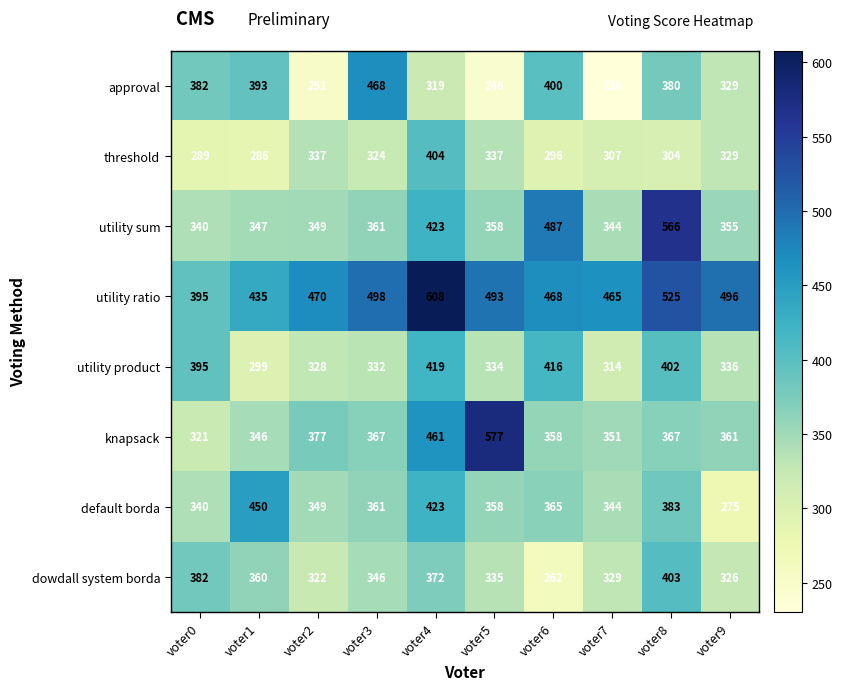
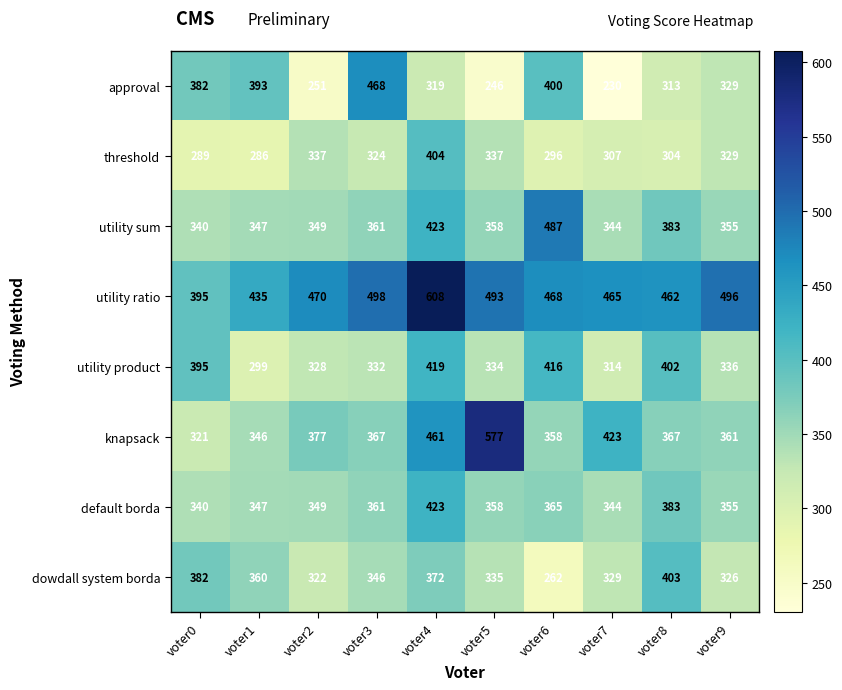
  {
    "approval": {
      "voter0": 382,
      "voter1": 393,
      "voter2": 251,
      "voter3": 468,
      "voter4": 319,
      "voter5": 246,
      "voter6": 400,
-     "voter8": 380,
+     "voter8": 313,
      "voter9": 329
    },
    "threshold": {
      "voter0": 289,
      "voter1": 286,
      "voter2": 337,
      "voter3": 324,
      "voter4": 404,
      "voter5": 337,
      "voter6": 296,
      "voter7": 307,
      "voter8": 304,
      "voter9": 329
    },
    "utility sum": {
      "voter0": 340,
      "voter1": 347,
      "voter2": 349,
      "voter3": 361,
      "voter4": 423,
      "voter5": 358,
      "voter6": 487,
      "voter7": 344,
-     "voter8": 566,
+     "voter8": 383,
      "voter9": 355
    },
    "utility ratio": {
      "voter0": 395,
      "voter1": 435,
      "voter2": 470,
      "voter3": 498,
      "voter4": 608,
      "voter5": 493,
      "voter6": 468,
      "voter7": 465,
-     "voter8": 525,
+     "voter8": 462,
      "voter9": 496
    },
    "utility product": {
      "voter0": 395,
      "voter1": 299,
      "voter2": 328,
      "voter3": 332,
      "voter4": 419,
      "voter5": 334,
      "voter6": 416,
      "voter7": 314,
      "voter8": 402,
      "voter9": 336
    },
    "knapsack": {
      "voter0": 321,
      "voter1": 346,
      "voter2": 377,
      "voter3": 367,
      "voter4": 461,
      "voter5": 577,
      "voter6": 358,
-     "voter7": 351,
+     "voter7": 423,
      "voter8": 367,
      "voter9": 361
    },
    "default borda": {
      "voter0": 340,
-     "voter1": 450,
+     "voter1": 347,
      "voter2": 349,
      "voter3": 361,
      "voter4": 423,
      "voter5": 358,
      "voter6": 365,
      "voter7": 344,
      "voter8": 383,
-     "voter9": 275
+     "voter9": 355
    },
    "dowdall system borda": {
      "voter0": 382,
      "voter1": 360,
      "voter2": 322,
      "voter3": 346,
      "voter4": 372,
      "voter5": 335,
      "voter6": 262,
      "voter7": 329,
      "voter8": 403,
      "voter9": 326
    }
  }
